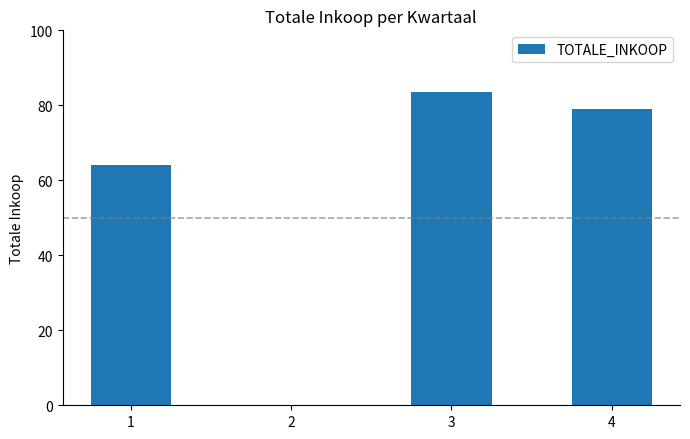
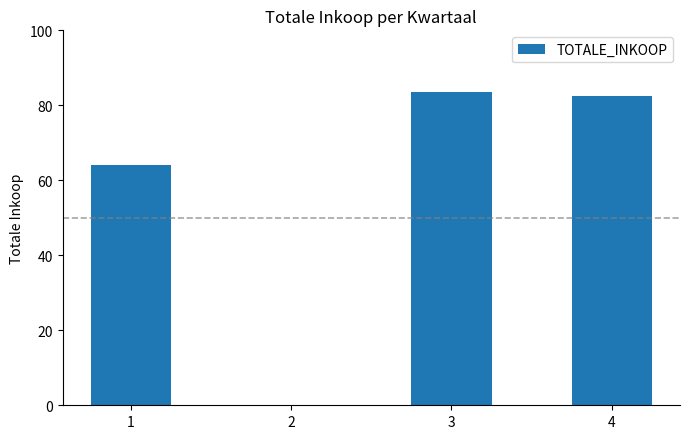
  {
    "1": 64,
    "2": 0,
    "3": 84,
-   "4": 79
+   "4": 82
  }
